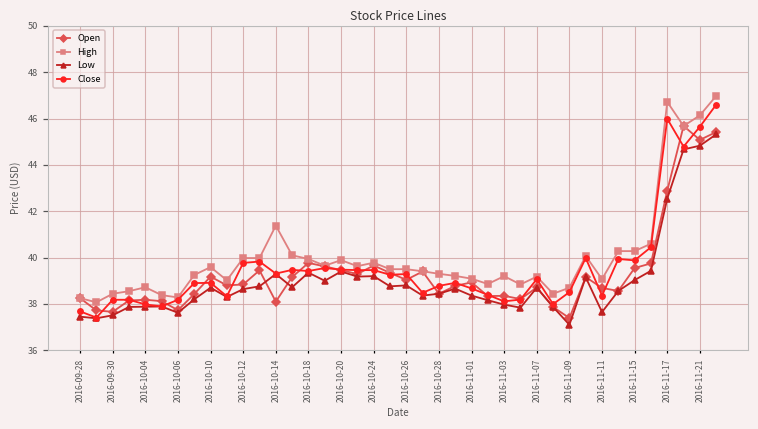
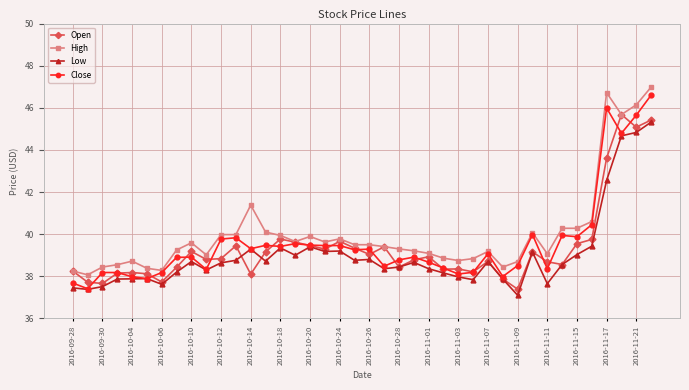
  {
    "Open": {
      "2016-09-30": 37.7,
      "2016-10-04": 38.2,
      "2016-10-10": 39.2,
      "2016-10-12": 38.8,
      "2016-10-14": 38.1,
      "2016-10-18": 39.8,
      "2016-10-26": 39.0,
      "2016-11-01": 38.9,
      "2016-11-03": 38.4,
      "2016-11-09": 37.4,
      "2016-11-11": 38.7,
      "2016-11-15": 39.6,
-     "2016-11-17": 42.9,
+     "2016-11-17": 43.6,
      "2016-11-21": 45.1
    },
    "High": {
      "2016-09-30": 38.4,
      "2016-10-04": 38.7,
      "2016-10-10": 39.6,
      "2016-10-12": 40.0,
      "2016-10-14": 41.4,
      "2016-10-18": 39.9,
      "2016-10-20": 39.9,
      "2016-10-26": 39.5,
      "2016-10-28": 39.3,
      "2016-11-01": 39.1,
-     "2016-11-03": 39.2,
+     "2016-11-03": 38.8,
      "2016-11-09": 38.7,
      "2016-11-11": 39.1,
      "2016-11-15": 40.3,
      "2016-11-17": 46.7,
      "2016-11-21": 46.1
    },
    "Low": {
      "2016-09-28": 37.5,
      "2016-09-30": 37.5,
      "2016-10-10": 38.7,
      "2016-10-12": 38.6,
      "2016-10-24": 39.2,
      "2016-10-26": 38.8,
      "2016-11-01": 38.4,
      "2016-11-03": 38.0,
      "2016-11-09": 37.1,
      "2016-11-11": 37.7,
      "2016-11-15": 39.0,
      "2016-11-17": 42.6,
      "2016-11-21": 44.8
    },
    "Close": {
      "2016-09-28": 37.7,
      "2016-09-30": 38.2,
      "2016-10-10": 38.9,
      "2016-10-12": 39.8,
      "2016-10-24": 39.5,
      "2016-10-26": 39.3,
      "2016-10-28": 38.8,
      "2016-11-01": 38.7,
      "2016-11-03": 38.1,
      "2016-11-09": 38.5,
      "2016-11-11": 38.4,
      "2016-11-15": 39.9,
      "2016-11-17": 46.0,
      "2016-11-21": 45.7
    }
  }
